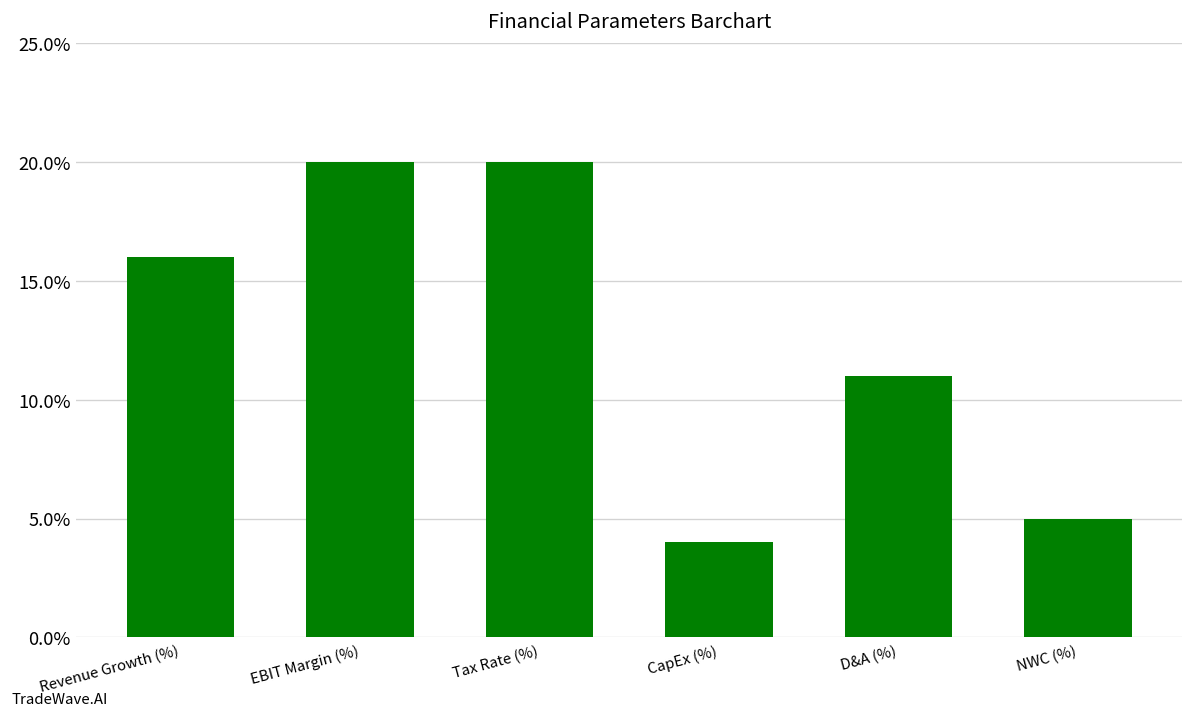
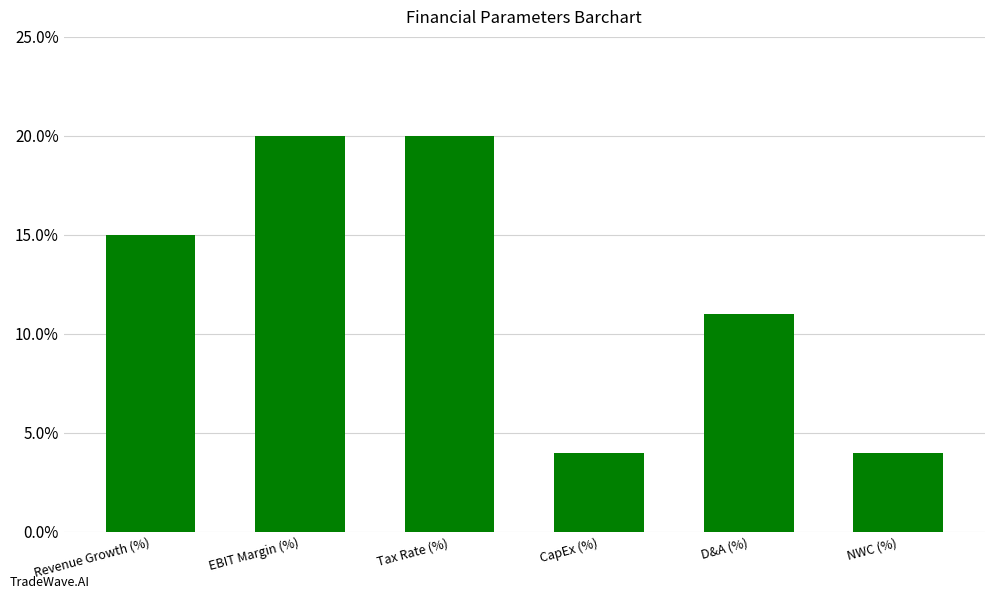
  {
-   "Revenue Growth (%)": "16%",
+   "Revenue Growth (%)": "15%",
    "EBIT Margin (%)": "20%",
    "Tax Rate (%)": "20%",
    "CapEx (%)": "4%",
    "D&A (%)": "11%",
-   "NWC (%)": "5%"
+   "NWC (%)": "4%"
  }
